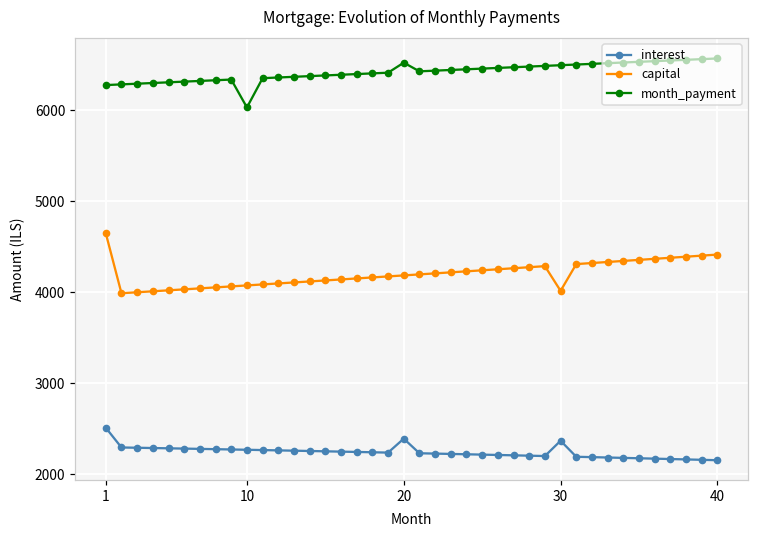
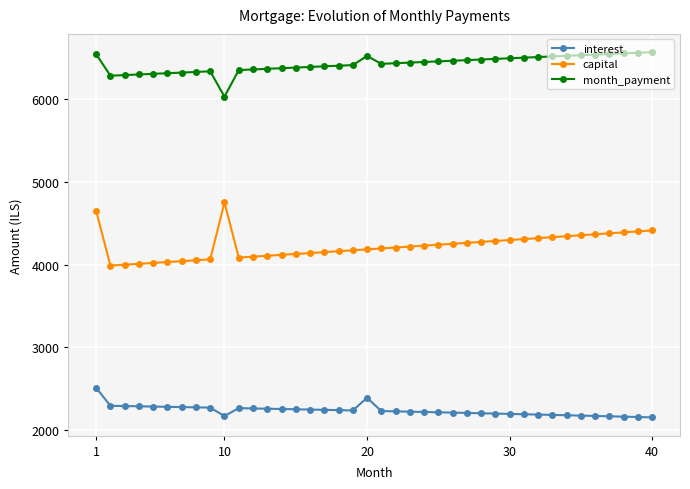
  {
    "interest": {
      "1": 2500,
-     "10": 2300,
+     "10": 2200,
      "20": 2400,
-     "30": 2400,
+     "30": 2200,
      "40": 2200
    },
    "capital": {
      "1": 4600,
-     "10": 4100,
+     "10": 4800,
      "20": 4200,
-     "30": 4000,
+     "30": 4300,
      "40": 4400
    },
    "month_payment": {
-     "1": 6300,
+     "1": 6500,
      "10": 6000,
      "20": 6500,
      "30": 6500
    }
  }
